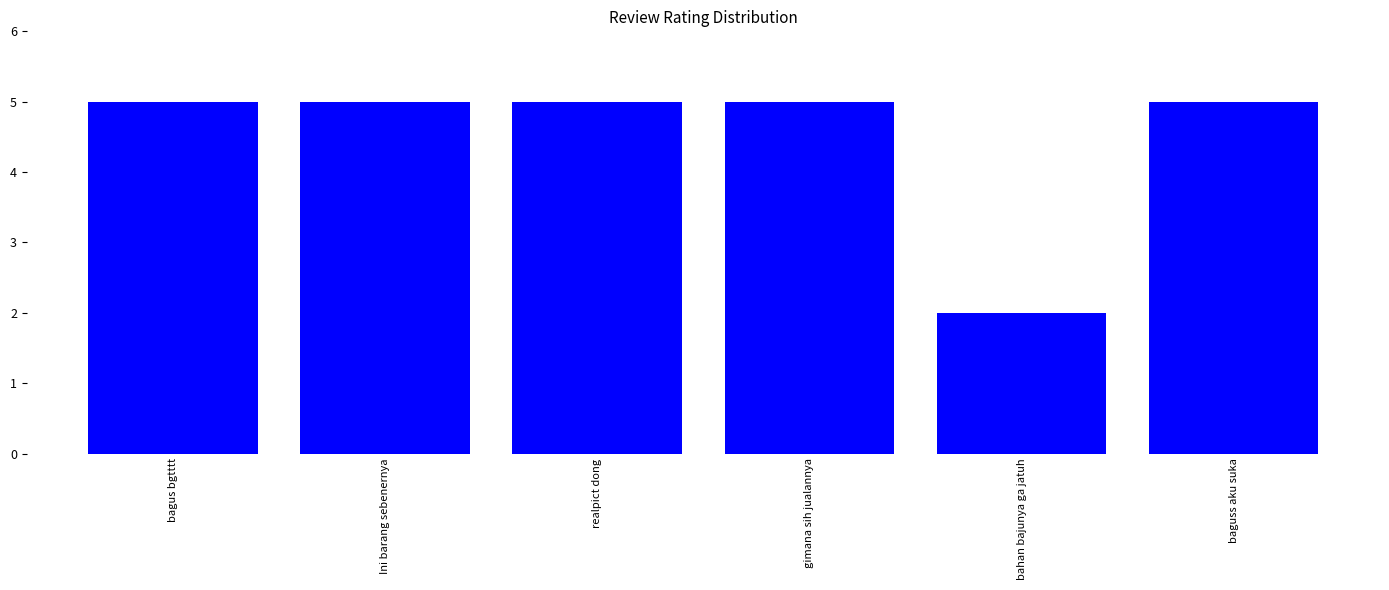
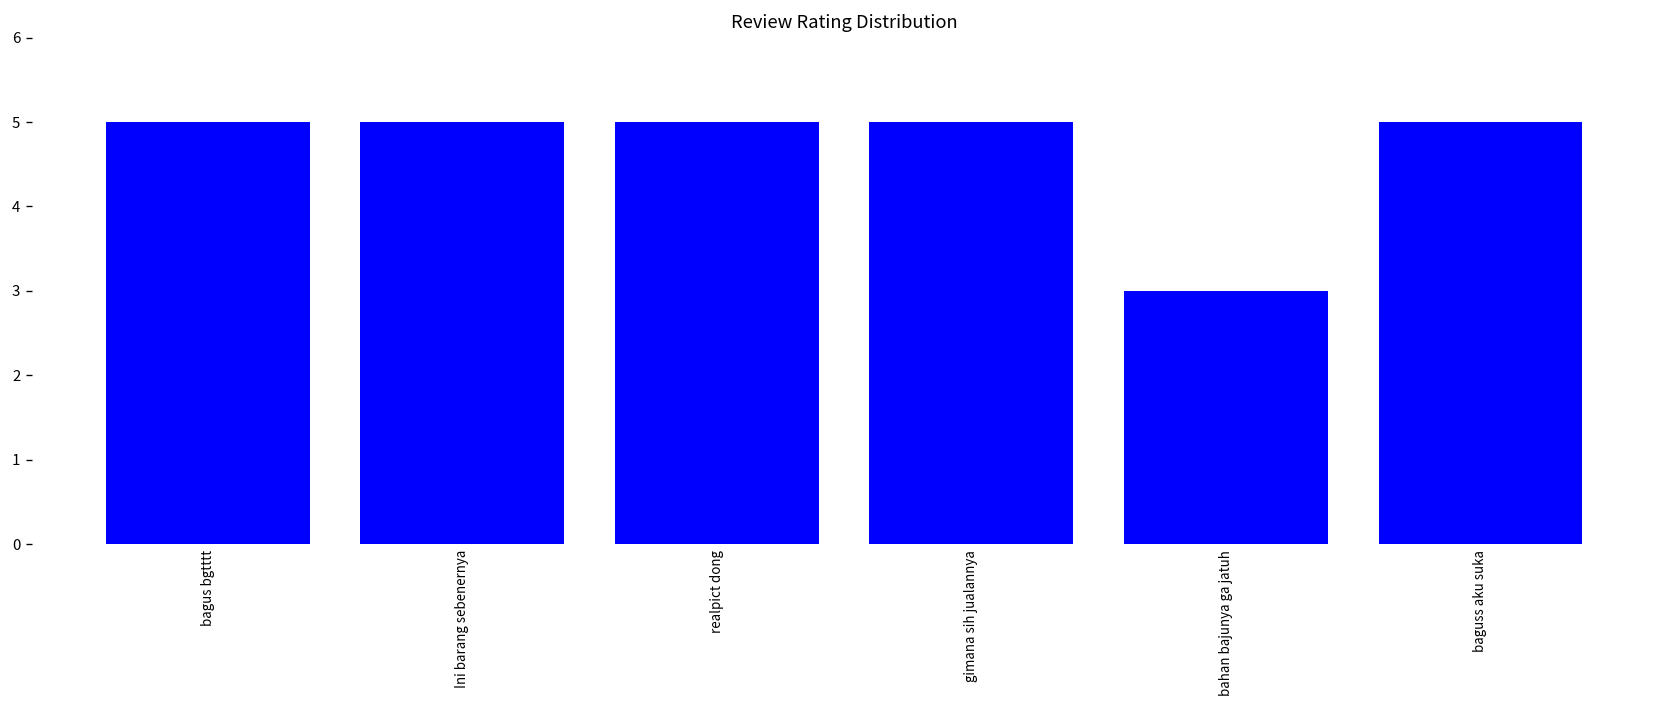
  {
    "bagus bgtttt": 5,
    "Ini barang sebenernya": 5,
    "realpict dong": 5,
    "gimana sih jualannya": 5,
-   "bahan bajunya ga jatuh": 2,
+   "bahan bajunya ga jatuh": 3,
    "baguss aku suka": 5
  }
